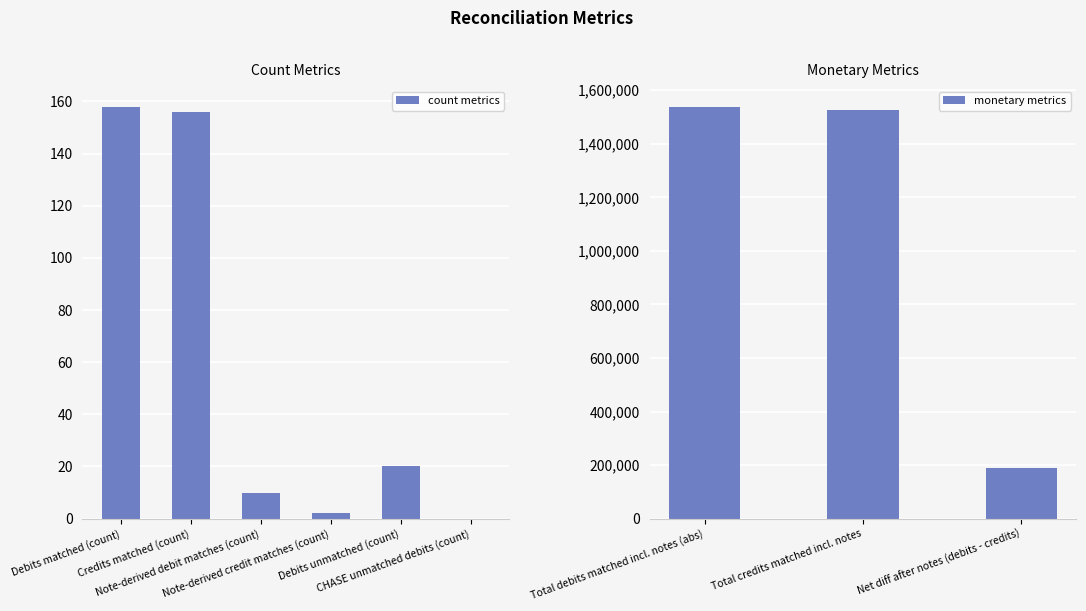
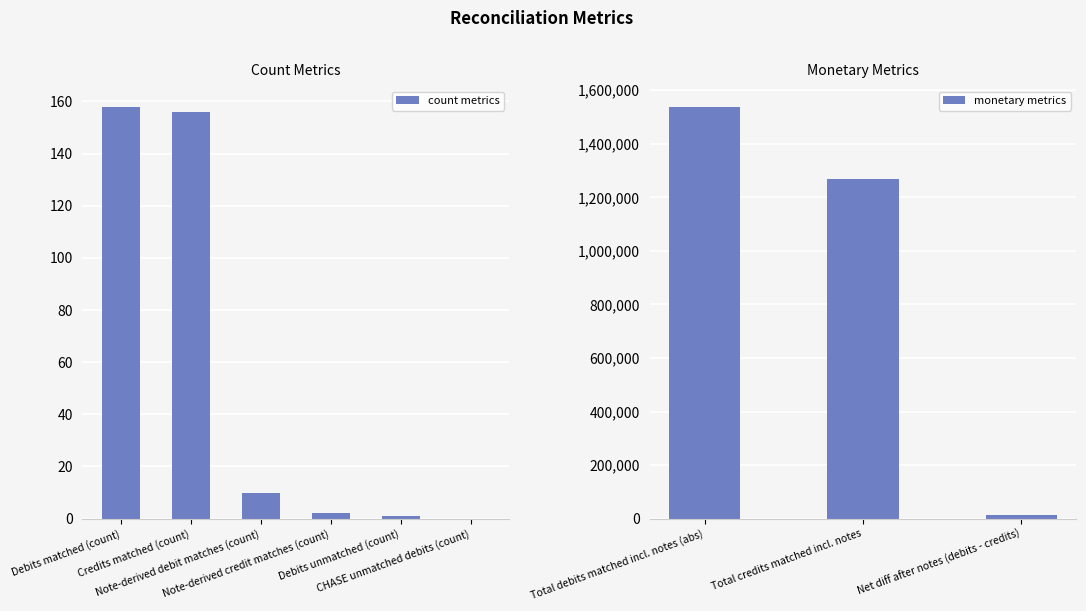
  {
    "Count Metrics": {
      "Debits matched (count)": "158",
      "Credits matched (count)": "156",
      "Note-derived debit matches (count)": "10",
      "Note-derived credit matches (count)": "2",
-     "Debits unmatched (count)": "20",
+     "Debits unmatched (count)": "1",
      "CHASE unmatched debits (count)": "0"
    },
    "Monetary Metrics": {
      "Total debits matched incl. notes (abs)": "1,540,000",
-     "Total credits matched incl. notes": "1,530,000",
-     "Net diff after notes (debits - credits)": "190,000"
+     "Total credits matched incl. notes": "1,270,000",
+     "Net diff after notes (debits - credits)": "10,000"
    }
  }
